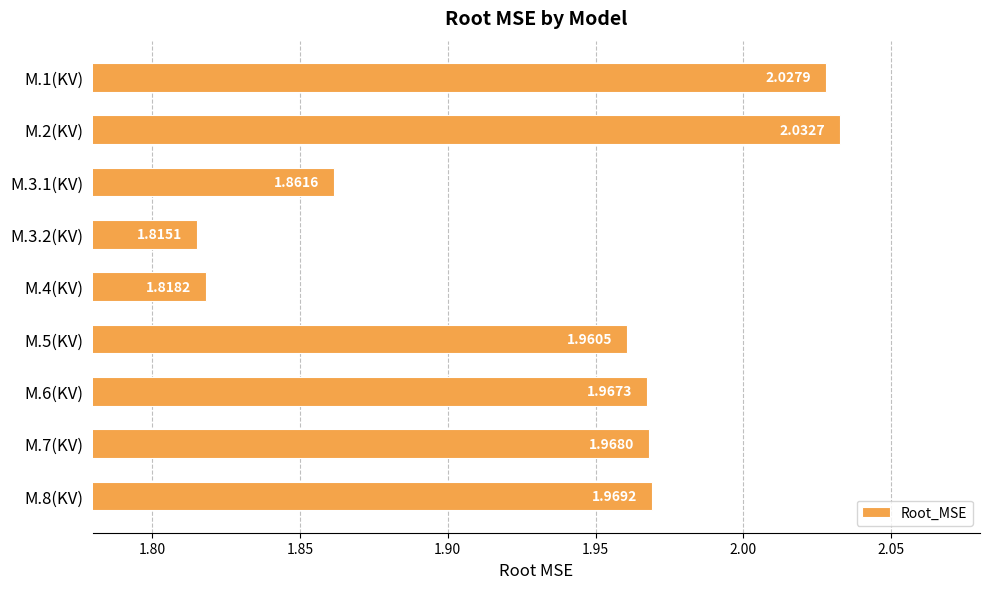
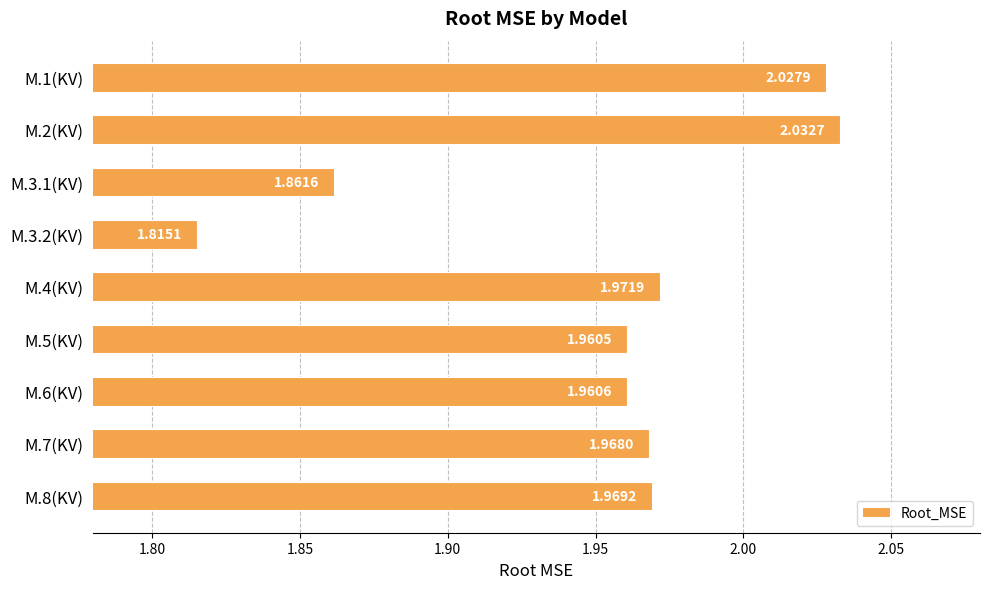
  {
    "M.1(KV)": 2.0279,
    "M.2(KV)": 2.0327,
    "M.3.1(KV)": 1.8616,
    "M.3.2(KV)": 1.8151,
-   "M.4(KV)": 1.8182,
+   "M.4(KV)": 1.9719,
    "M.5(KV)": 1.9605,
-   "M.6(KV)": 1.9673,
+   "M.6(KV)": 1.9606,
    "M.7(KV)": 1.9680,
    "M.8(KV)": 1.9692
  }
